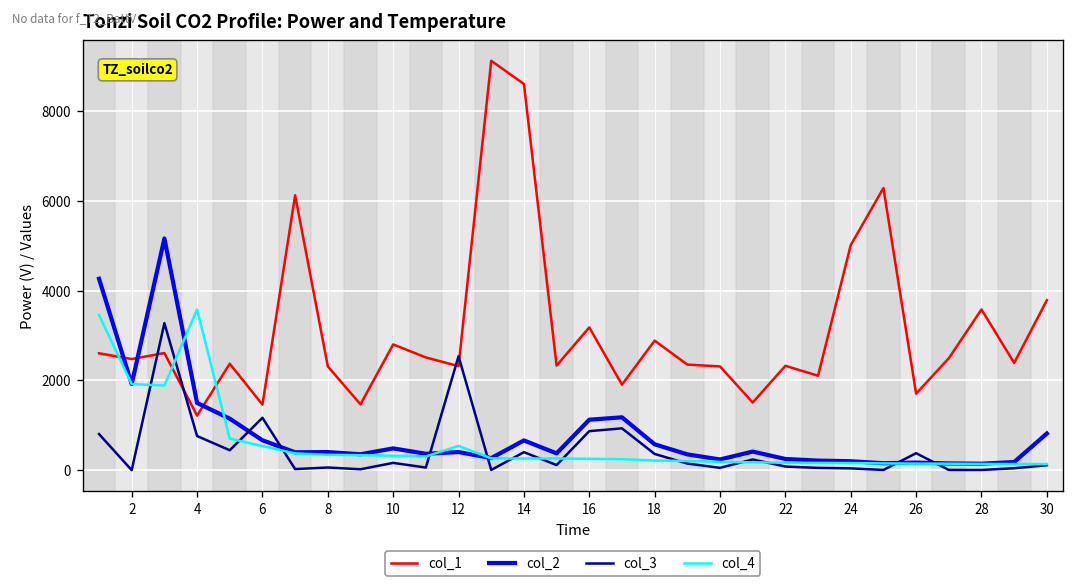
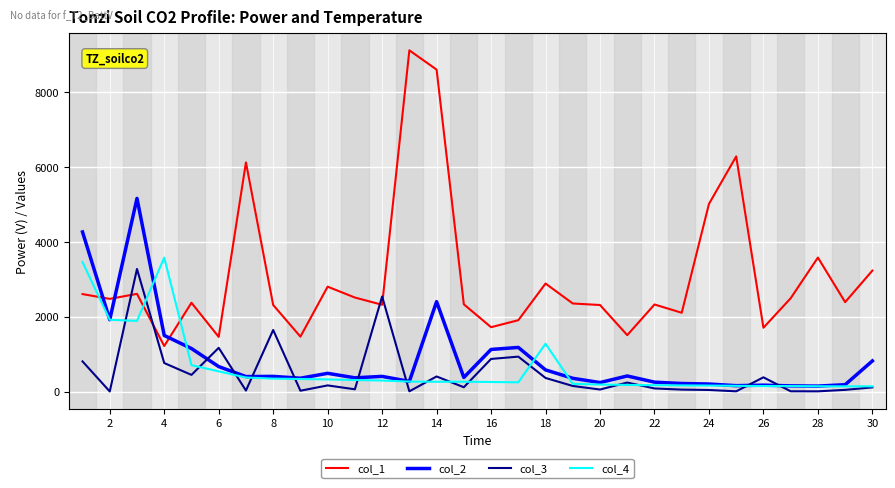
  {
    "col_1": {
      "2": 2500,
      "4": 1200,
      "6": 1500,
      "8": 2300,
      "10": 2800,
      "12": 2300,
      "14": 8600,
-     "16": 3200,
+     "16": 1700,
      "18": 2900,
      "20": 2300,
      "22": 2300,
      "24": 5000,
      "26": 1700,
      "28": 3600,
-     "30": 3800
+     "30": 3200
    },
    "col_2": {
      "4": 1500,
      "6": 700,
      "10": 500,
      "12": 400,
-     "14": 700,
+     "14": 2400,
      "16": 1100,
      "18": 600,
      "22": 300,
      "30": 800
    },
    "col_3": {
      "2": 0,
      "4": 800,
      "6": 1200,
-     "8": 100,
+     "8": 1600,
      "10": 200,
      "12": 2500,
      "14": 400,
      "16": 900,
      "18": 400,
      "20": 100,
      "22": 100,
      "24": 0,
      "26": 400,
      "28": 0
    },
    "col_4": {
      "4": 3600,
      "6": 500,
      "10": 300,
-     "12": 500,
+     "12": 300,
      "14": 300,
      "16": 300,
-     "18": 200,
+     "18": 1300,
      "22": 200
    }
  }
